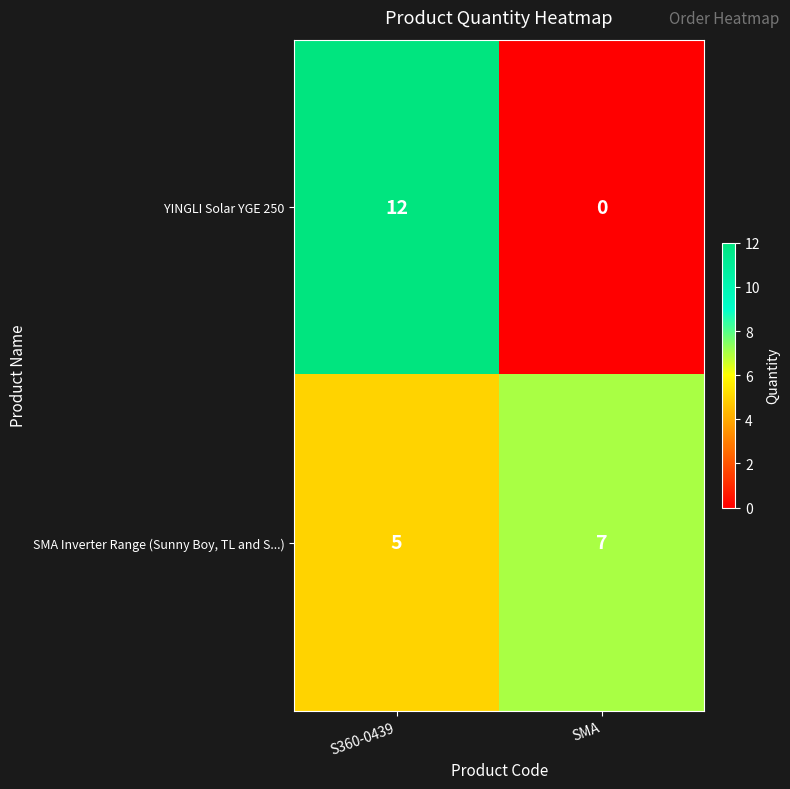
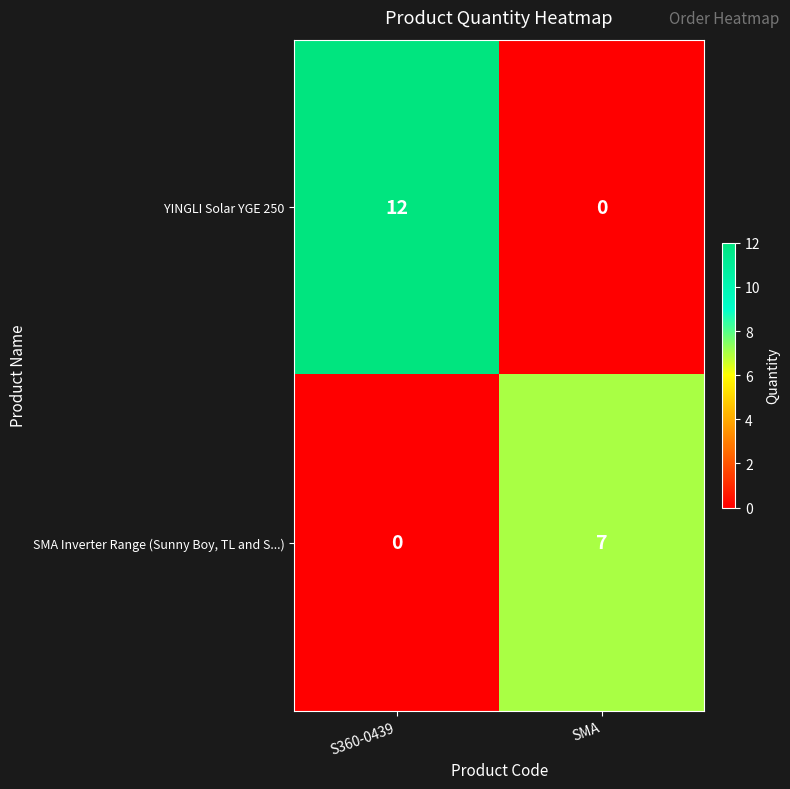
  {
    "YINGLI Solar YGE 250": {
      "S360-0439": 12,
      "SMA": 0
    },
    "SMA Inverter Range (Sunny Boy, TL and S...)": {
-     "S360-0439": 5,
+     "S360-0439": 0,
      "SMA": 7
    }
  }
